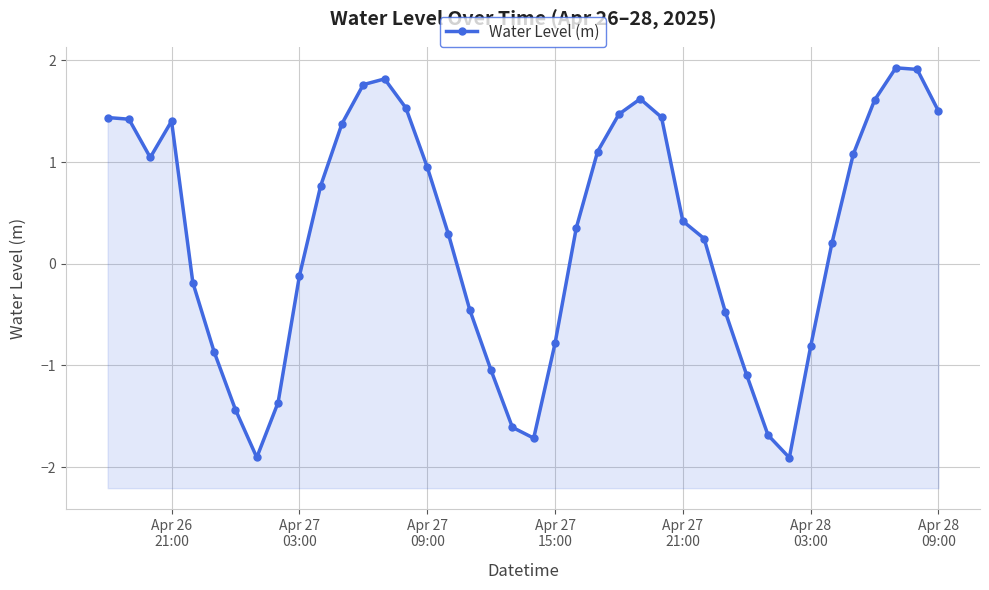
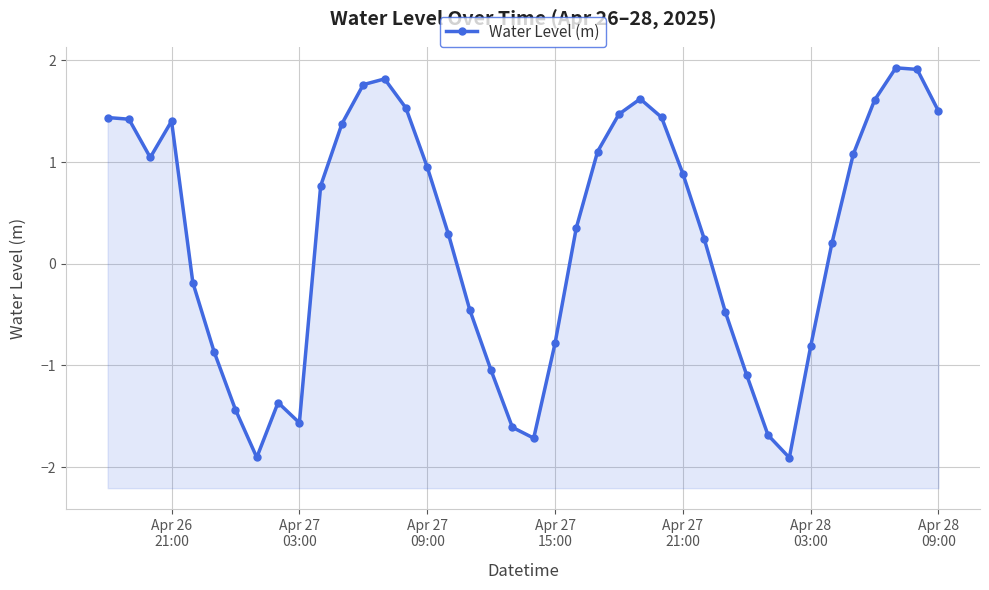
  {
    "Apr 26 21:00": 1.40,
-   "Apr 27 03:00": -0.12,
+   "Apr 27 03:00": -1.56,
    "Apr 27 09:00": 0.95,
    "Apr 27 15:00": -0.78,
-   "Apr 27 21:00": 0.42,
+   "Apr 27 21:00": 0.89,
    "Apr 28 03:00": -0.81,
    "Apr 28 09:00": 1.50
  }
